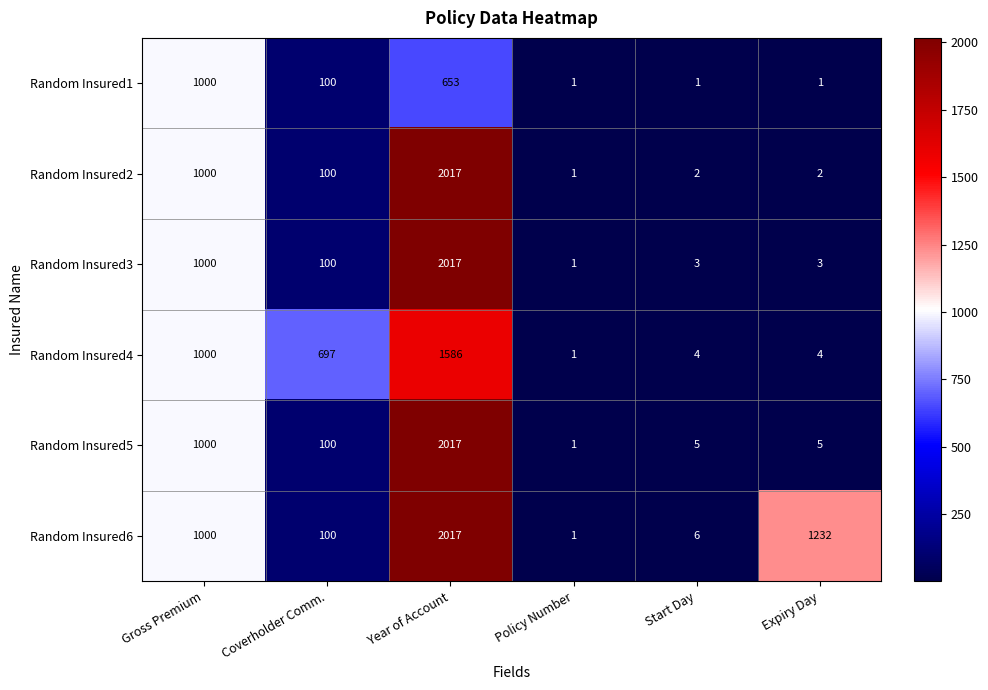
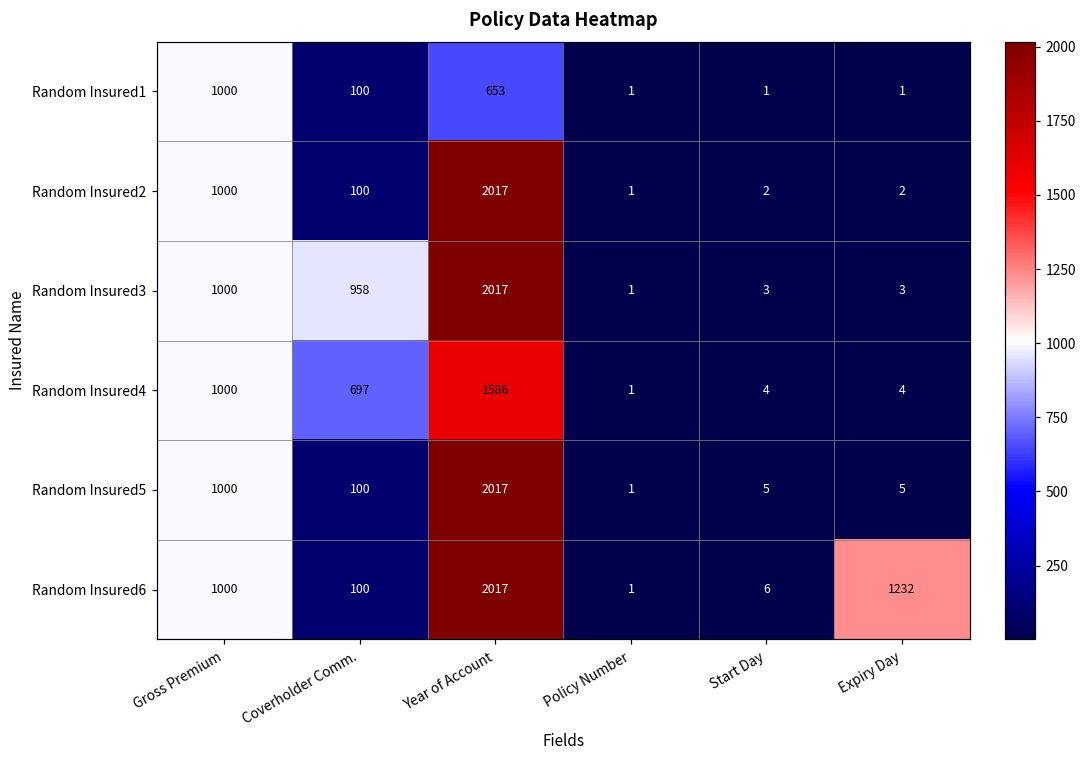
  {
    "Random Insured1": {
      "Gross Premium": 1000,
      "Coverholder Comm.": 100,
      "Year of Account": 653,
      "Policy Number": 1,
      "Start Day": 1,
      "Expiry Day": 1
    },
    "Random Insured2": {
      "Gross Premium": 1000,
      "Coverholder Comm.": 100,
      "Year of Account": 2017,
      "Policy Number": 1,
      "Start Day": 2,
      "Expiry Day": 2
    },
    "Random Insured3": {
      "Gross Premium": 1000,
-     "Coverholder Comm.": 100,
+     "Coverholder Comm.": 958,
      "Year of Account": 2017,
      "Policy Number": 1,
      "Start Day": 3,
      "Expiry Day": 3
    },
    "Random Insured4": {
      "Gross Premium": 1000,
      "Coverholder Comm.": 697,
      "Year of Account": 1586,
      "Policy Number": 1,
      "Start Day": 4,
      "Expiry Day": 4
    },
    "Random Insured5": {
      "Gross Premium": 1000,
      "Coverholder Comm.": 100,
      "Year of Account": 2017,
      "Policy Number": 1,
      "Start Day": 5,
      "Expiry Day": 5
    },
    "Random Insured6": {
      "Gross Premium": 1000,
      "Coverholder Comm.": 100,
      "Year of Account": 2017,
      "Policy Number": 1,
      "Start Day": 6,
      "Expiry Day": 1232
    }
  }
